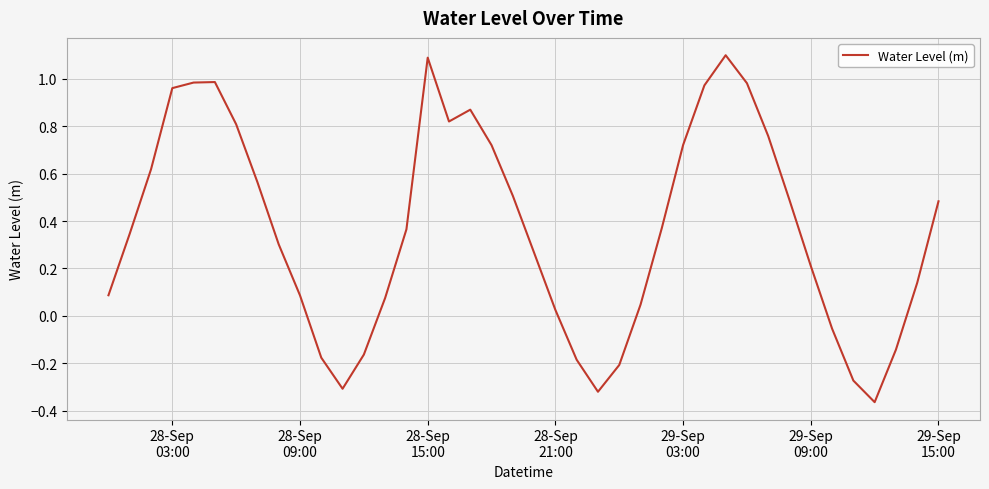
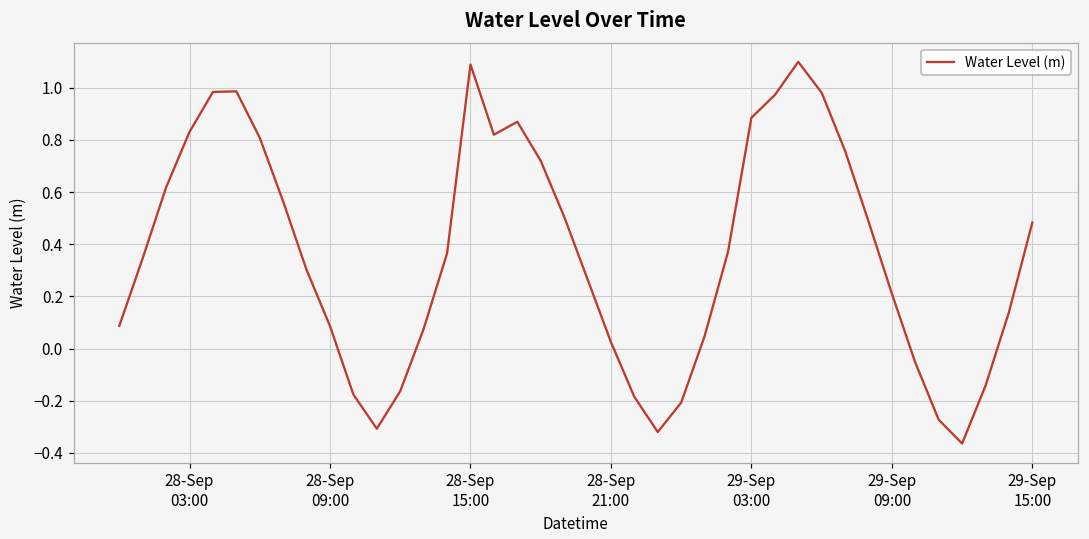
  {
-   "28-Sep 03:00": 0.96,
+   "28-Sep 03:00": 0.83,
    "28-Sep 09:00": 0.09,
    "28-Sep 15:00": 1.09,
    "28-Sep 21:00": 0.03,
-   "29-Sep 03:00": 0.72,
+   "29-Sep 03:00": 0.89,
    "29-Sep 09:00": 0.21,
    "29-Sep 15:00": 0.48
  }
